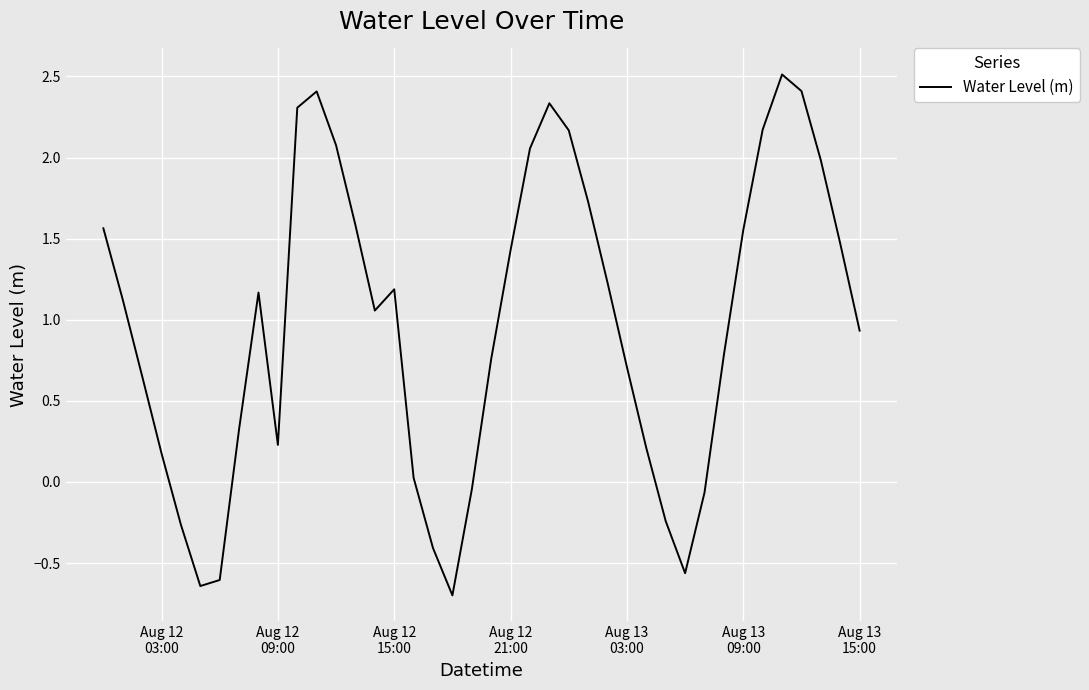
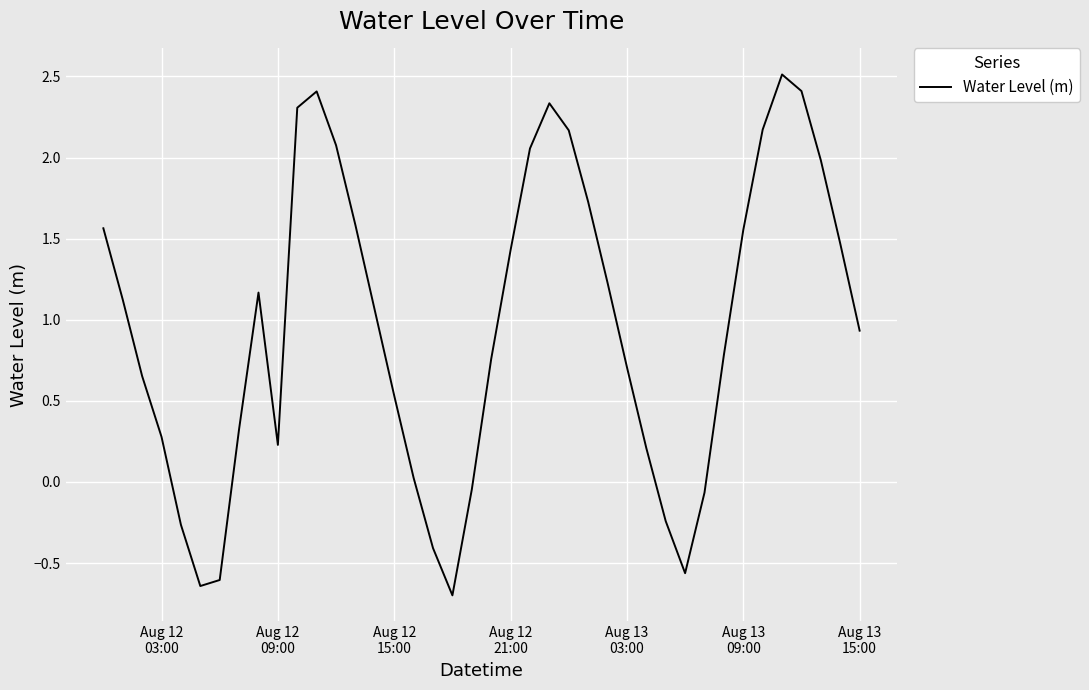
  {
-   "Aug 12 03:00": 0.18,
+   "Aug 12 03:00": 0.28,
    "Aug 12 09:00": 0.23,
-   "Aug 12 15:00": 1.19,
+   "Aug 12 15:00": 0.53,
    "Aug 12 21:00": 1.43,
    "Aug 13 03:00": 0.71,
    "Aug 13 09:00": 1.55,
    "Aug 13 15:00": 0.93
  }
